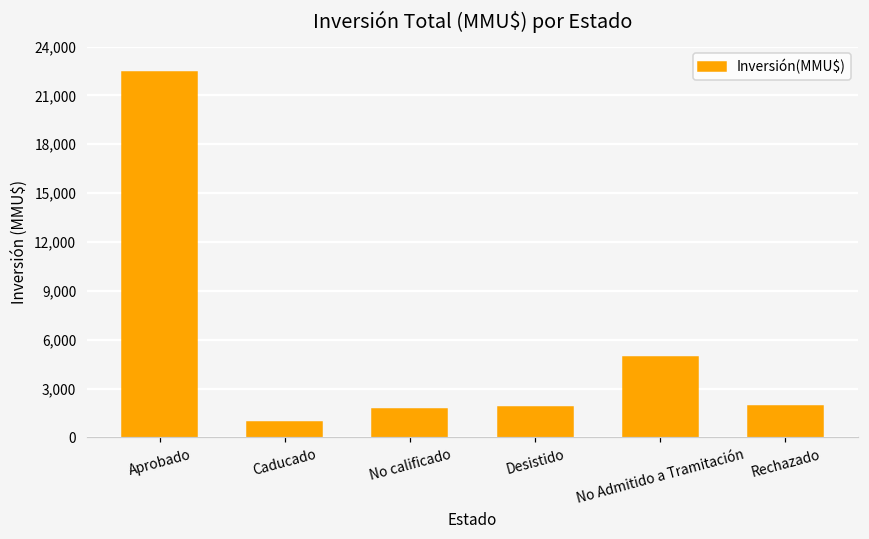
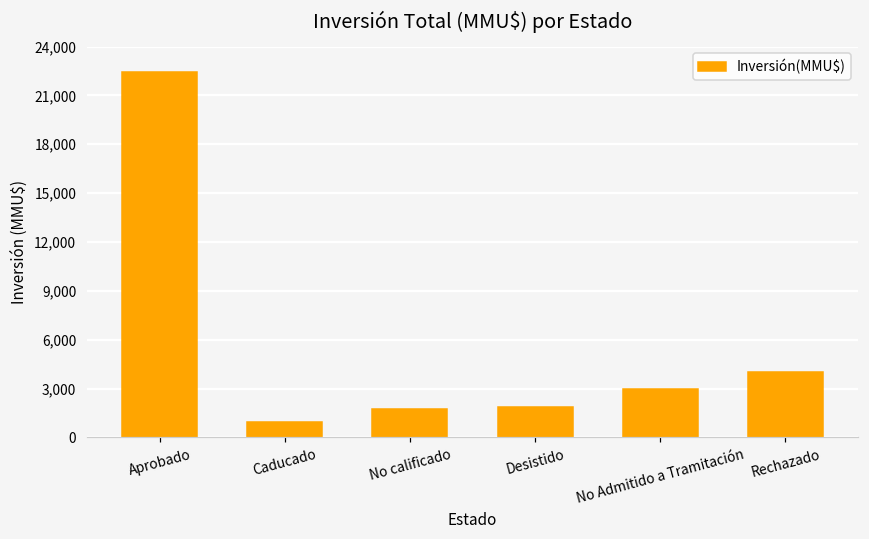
  {
    "Aprobado": "22,500",
    "Caducado": "900",
    "No calificado": "1,800",
    "Desistido": "1,900",
-   "No Admitido a Tramitación": "4,900",
-   "Rechazado": "1,900"
+   "No Admitido a Tramitación": "3,000",
+   "Rechazado": "4,000"
  }
